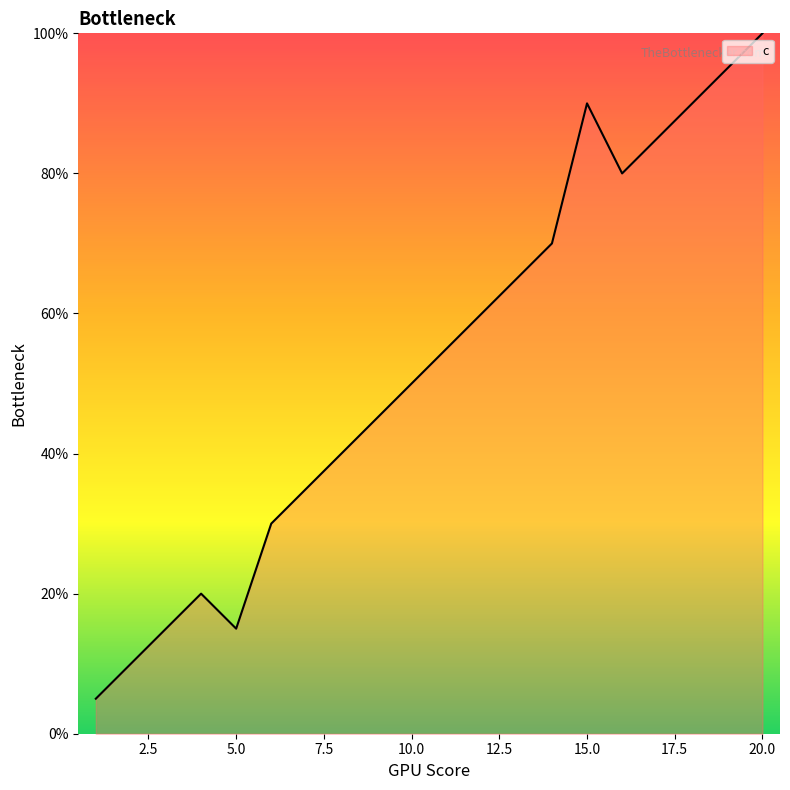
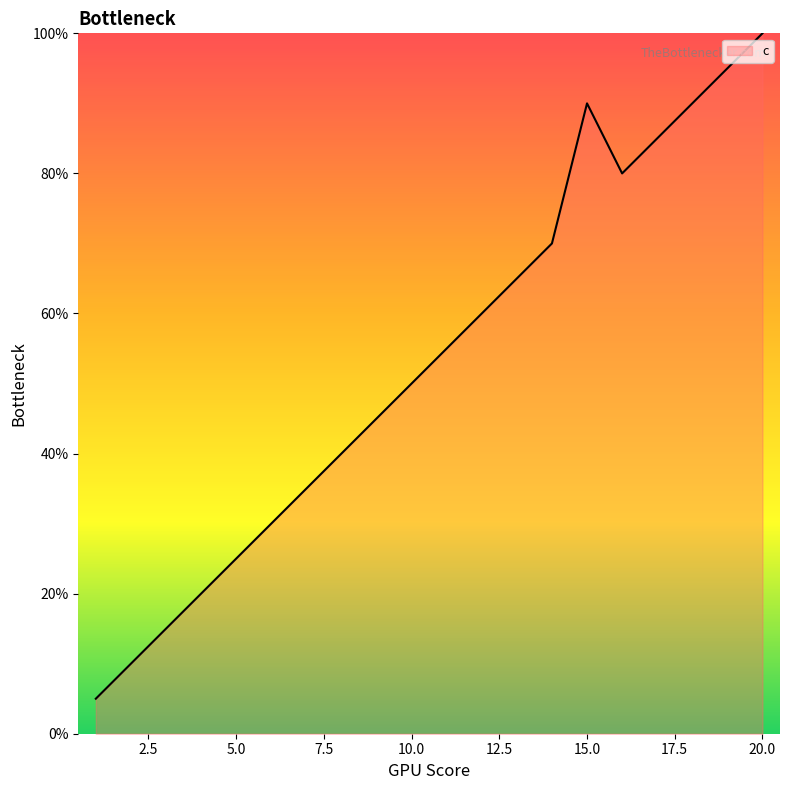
  {
-   "5.0": "15%",
+   "5.0": "25%",
    "10.0": "50%",
    "15.0": "90%",
    "20.0": "100%"
  }
